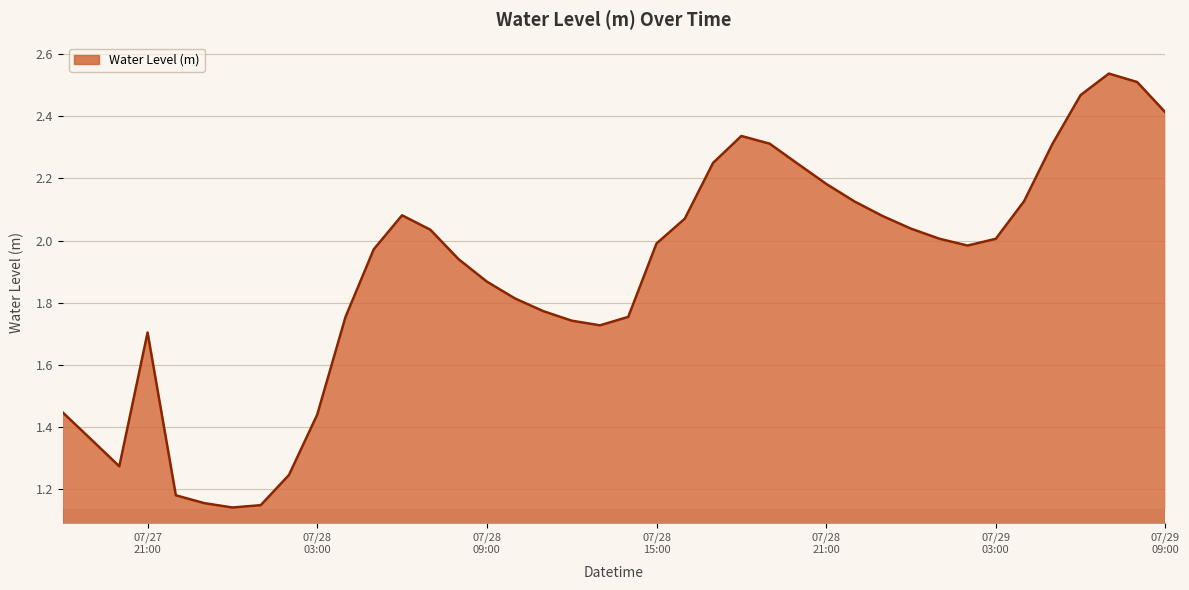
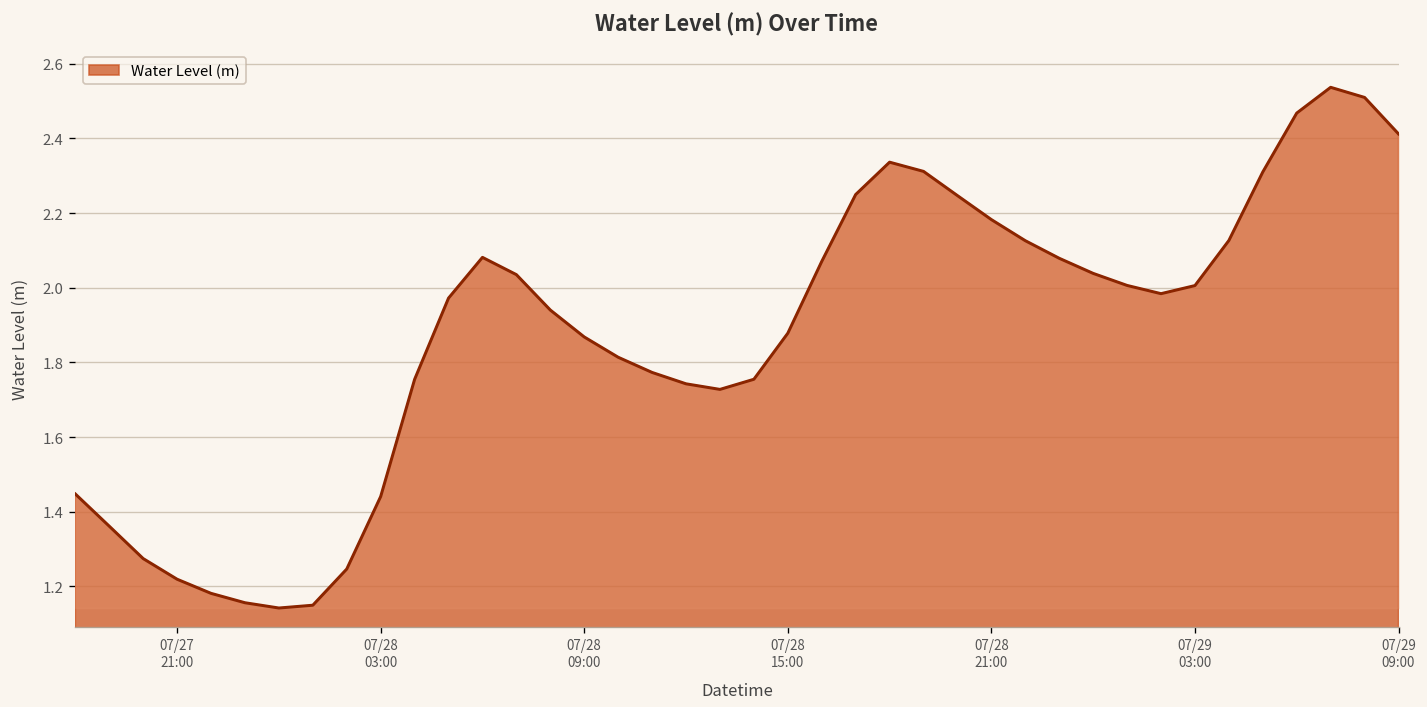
  {
-   "07/27 21:00": 1.70,
+   "07/27 21:00": 1.22,
    "07/28 03:00": 1.44,
    "07/28 09:00": 1.87,
-   "07/28 15:00": 1.99,
+   "07/28 15:00": 1.88,
    "07/28 21:00": 2.18,
    "07/29 03:00": 2.01,
    "07/29 09:00": 2.41
  }
